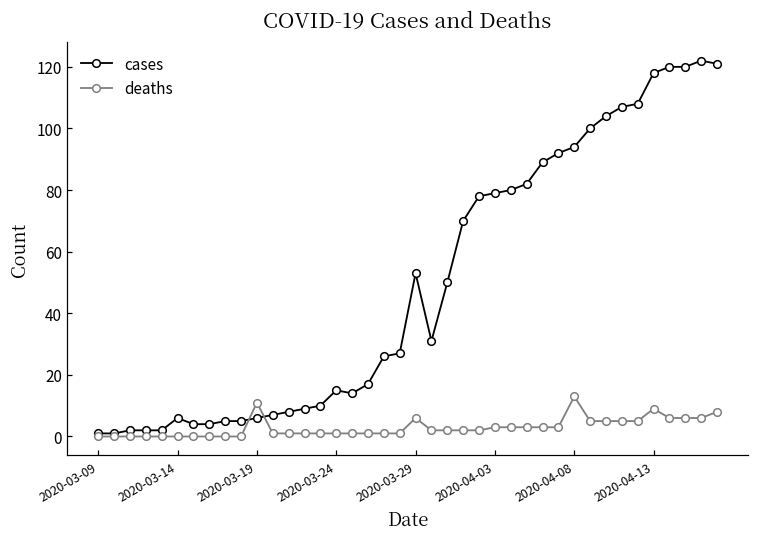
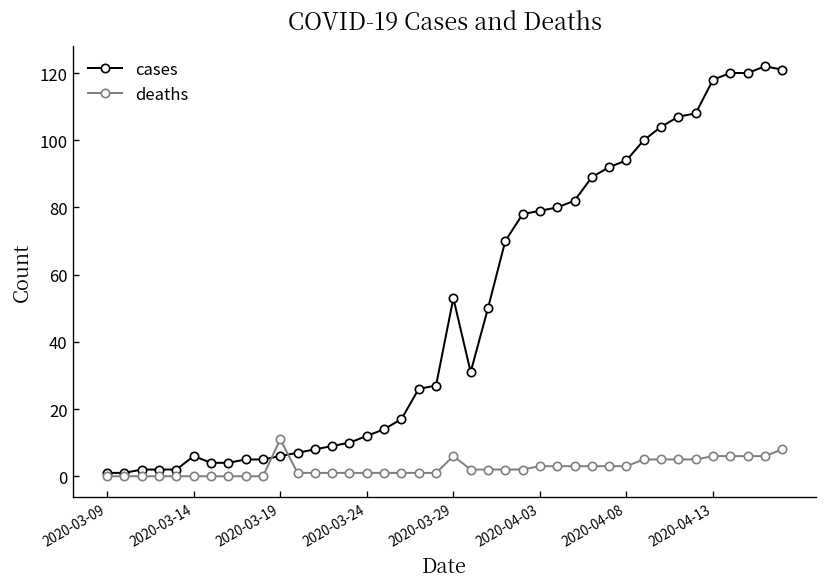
  {
    "cases": {
      "2020-03-09": 1,
      "2020-03-14": 6,
      "2020-03-19": 6,
-     "2020-03-24": 15,
+     "2020-03-24": 12,
      "2020-03-29": 53,
      "2020-04-03": 79,
      "2020-04-08": 94,
      "2020-04-13": 118
    },
    "deaths": {
      "2020-03-09": 0,
      "2020-03-14": 0,
      "2020-03-19": 11,
      "2020-03-24": 1,
      "2020-03-29": 6,
      "2020-04-03": 3,
-     "2020-04-08": 13,
-     "2020-04-13": 9
+     "2020-04-08": 3,
+     "2020-04-13": 6
    }
  }
